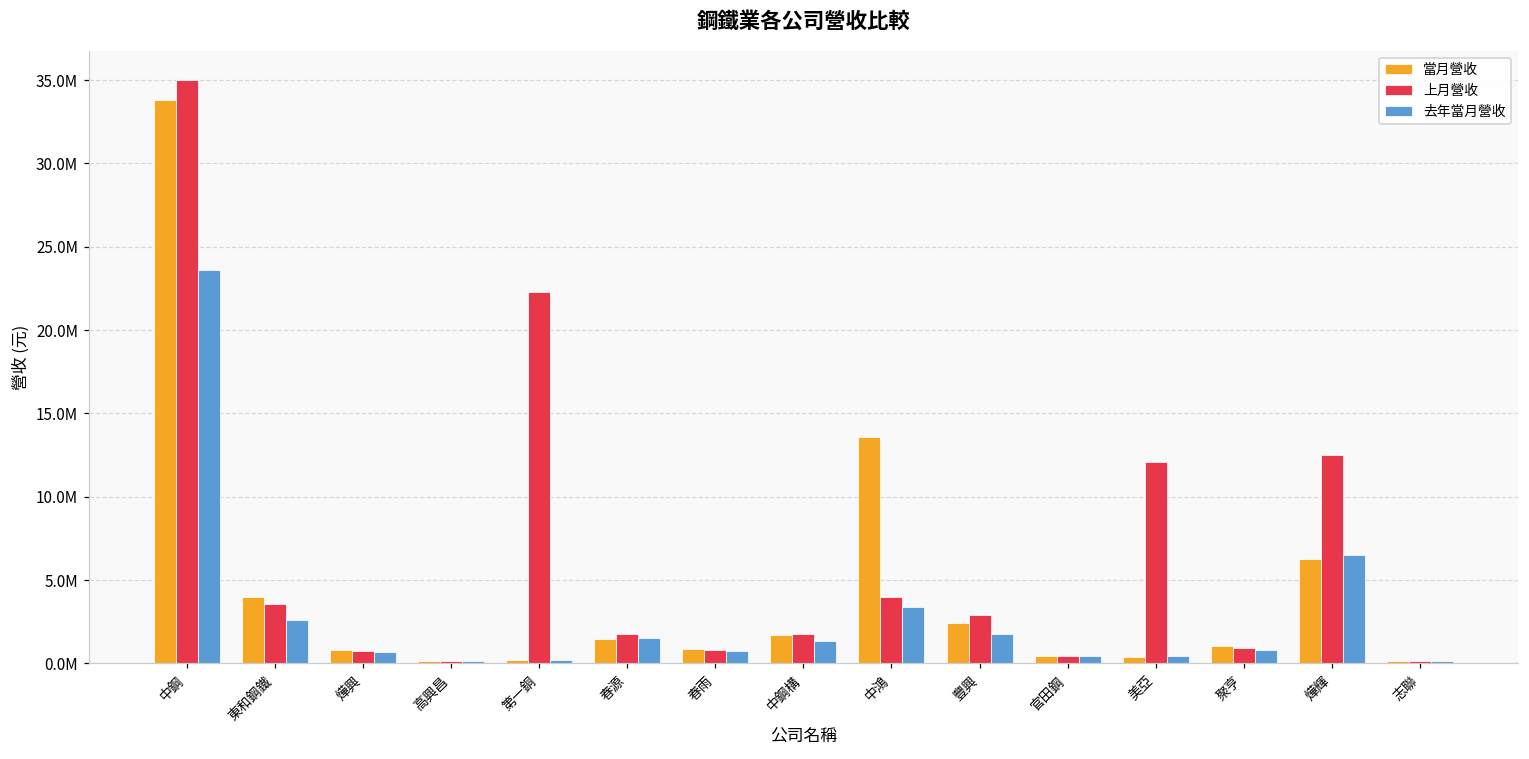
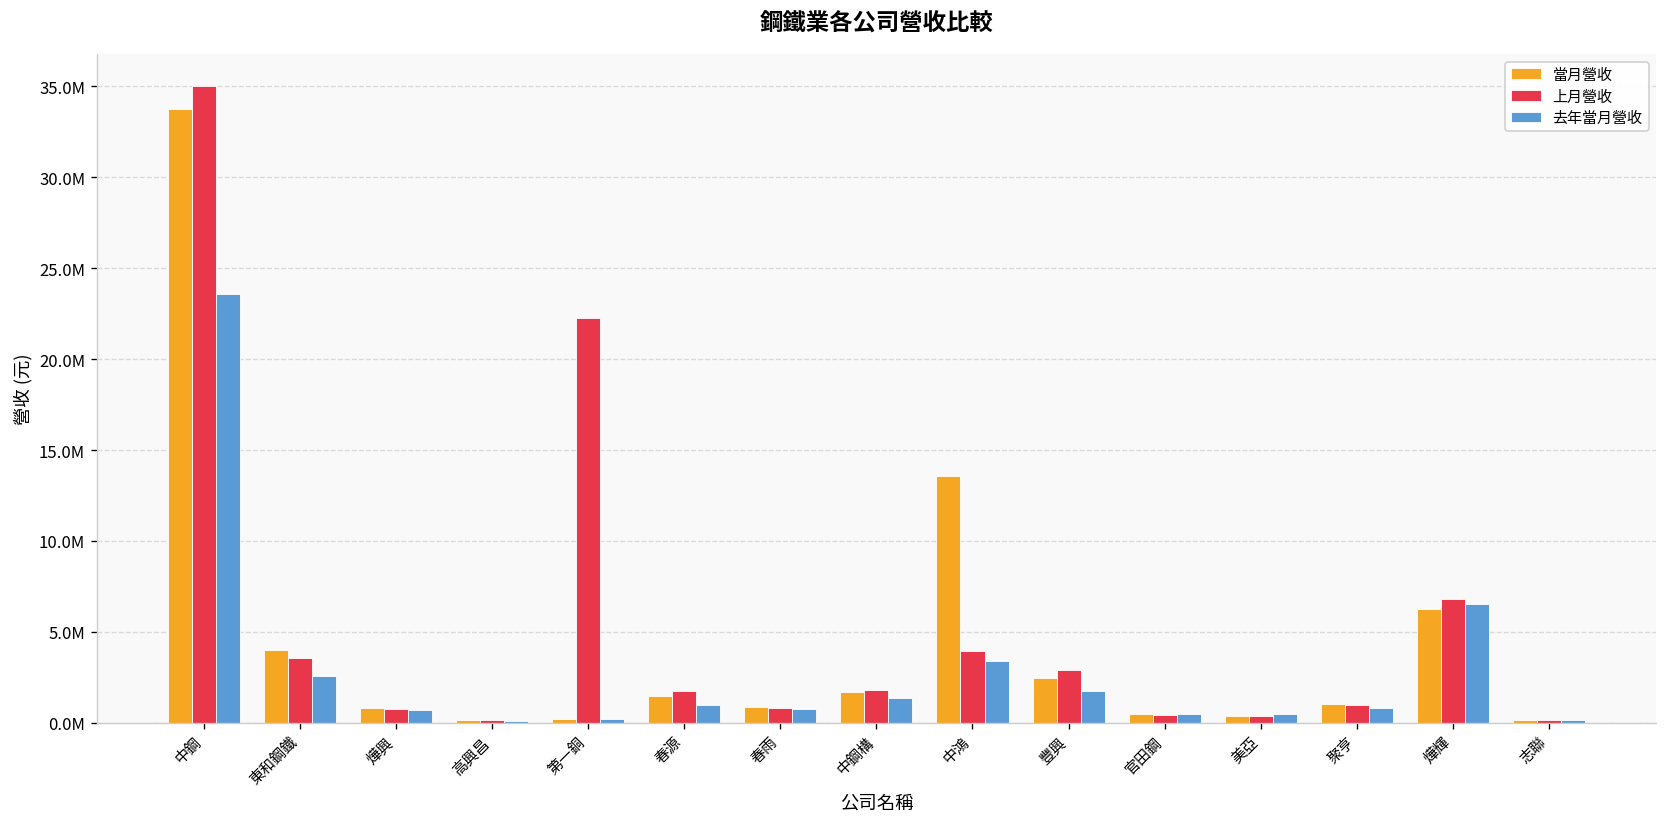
  {
    "當月營收": {
      "中鋼": 33800000,
      "東和鋼鐵": 4000000,
      "燁興": 800000,
      "第一銅": 200000,
      "春源": 1500000,
      "春雨": 900000,
      "中鋼構": 1700000,
      "中鴻": 13600000,
      "豐興": 2500000,
      "官田鋼": 500000,
      "美亞": 400000,
      "聚亨": 1100000,
      "燁輝": 6300000
    },
    "上月營收": {
      "中鋼": 35000000,
      "東和鋼鐵": 3600000,
      "燁興": 800000,
      "第一銅": 22300000,
      "春源": 1800000,
      "春雨": 800000,
      "中鋼構": 1800000,
      "中鴻": 4000000,
      "豐興": 2900000,
      "官田鋼": 400000,
-     "美亞": 12100000,
+     "美亞": 400000,
      "聚亨": 1000000,
-     "燁輝": 12500000
+     "燁輝": 6800000
    },
    "去年當月營收": {
      "中鋼": 23600000,
      "東和鋼鐵": 2600000,
      "燁興": 700000,
      "第一銅": 200000,
-     "春源": 1500000,
+     "春源": 1000000,
      "春雨": 700000,
      "中鋼構": 1300000,
      "中鴻": 3400000,
      "豐興": 1800000,
      "官田鋼": 500000,
      "美亞": 500000,
      "聚亨": 800000,
      "燁輝": 6500000
    }
  }
